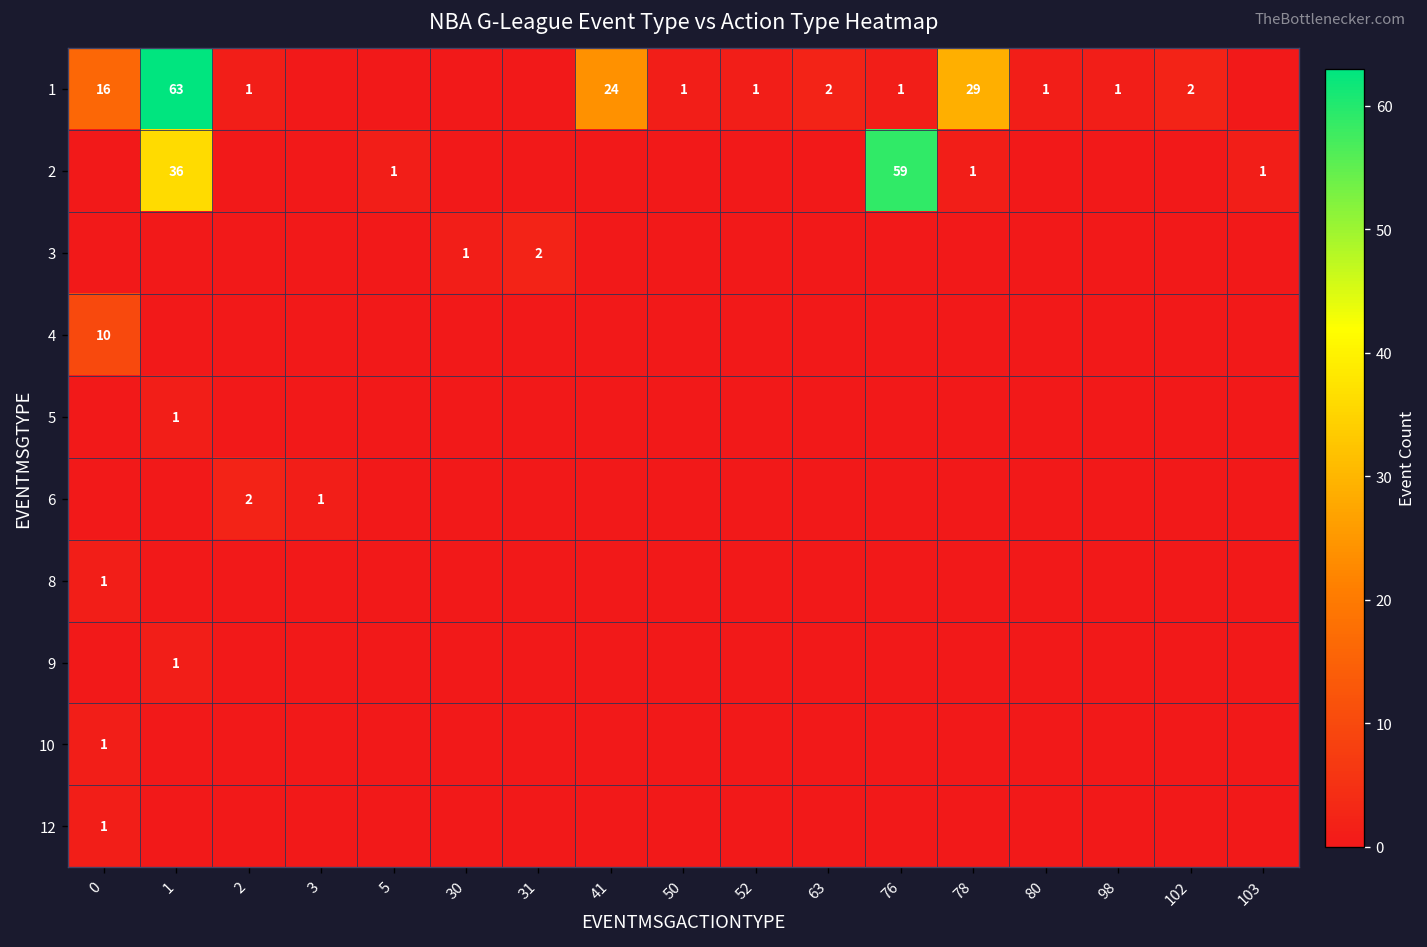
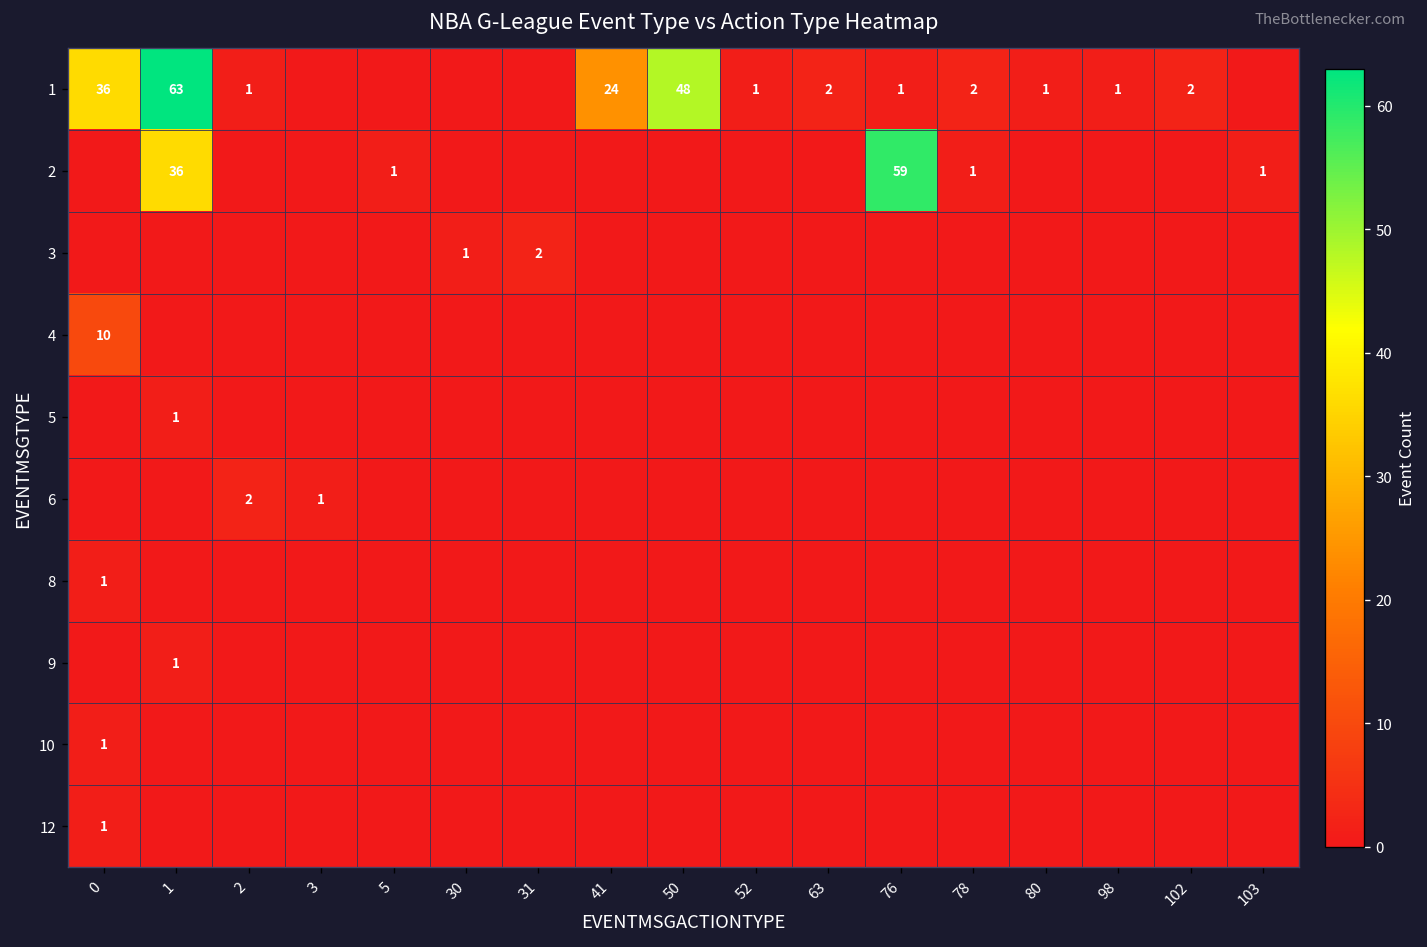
  {
    "1": {
-     "0": 16,
+     "0": 36,
      "1": 63,
      "2": 1,
      "41": 24,
-     "50": 1,
+     "50": 48,
      "52": 1,
      "63": 2,
      "76": 1,
-     "78": 29,
+     "78": 2,
      "80": 1,
      "98": 1,
      "102": 2
    },
    "2": {
      "1": 36,
      "5": 1,
      "76": 59,
      "78": 1,
      "103": 1
    },
    "3": {
      "30": 1,
      "31": 2
    },
    "4": {
      "0": 10
    },
    "5": {
      "1": 1
    },
    "6": {
      "2": 2,
      "3": 1
    },
    "8": {
      "0": 1
    },
    "9": {
      "1": 1
    },
    "10": {
      "0": 1
    },
    "12": {
      "0": 1
    }
  }
